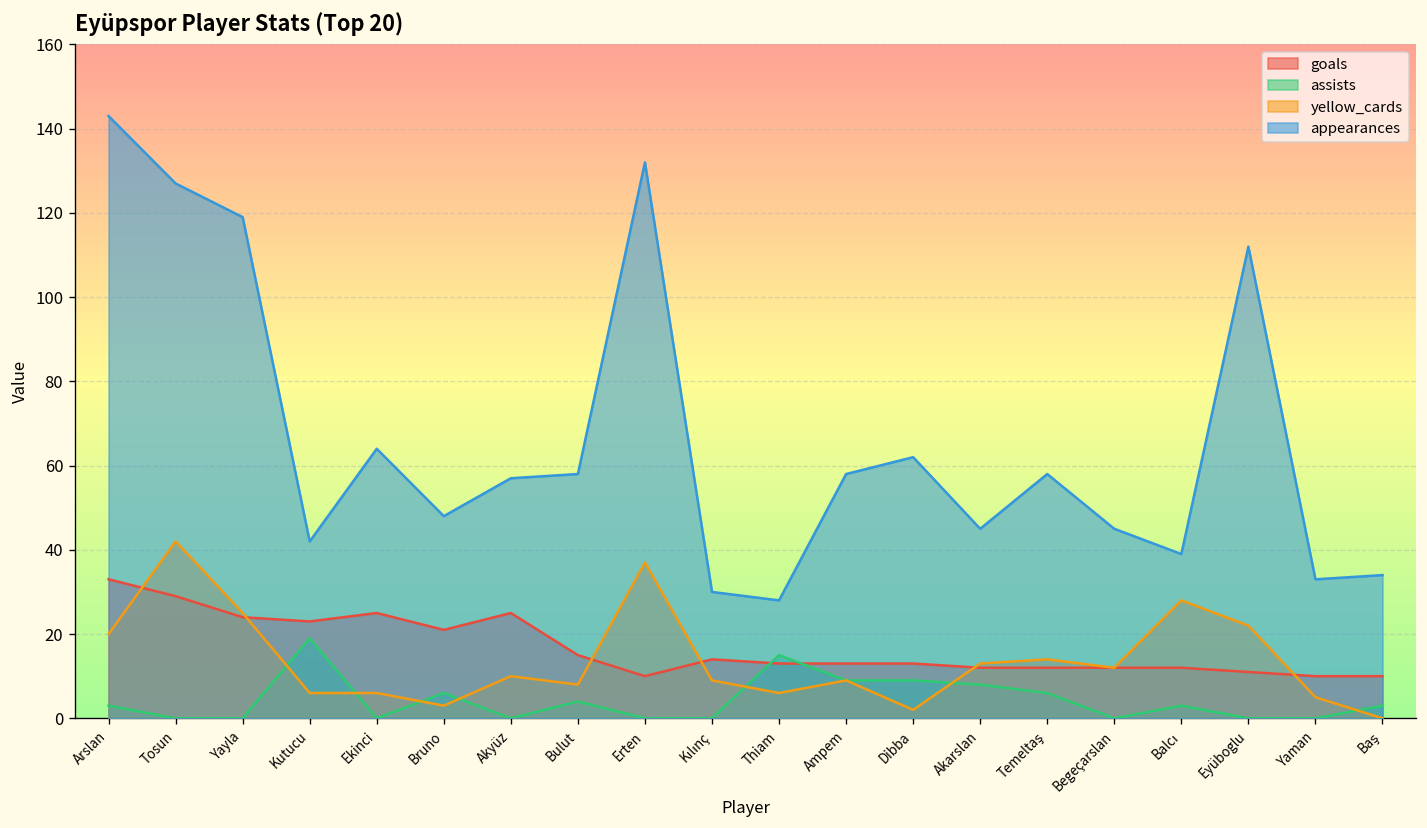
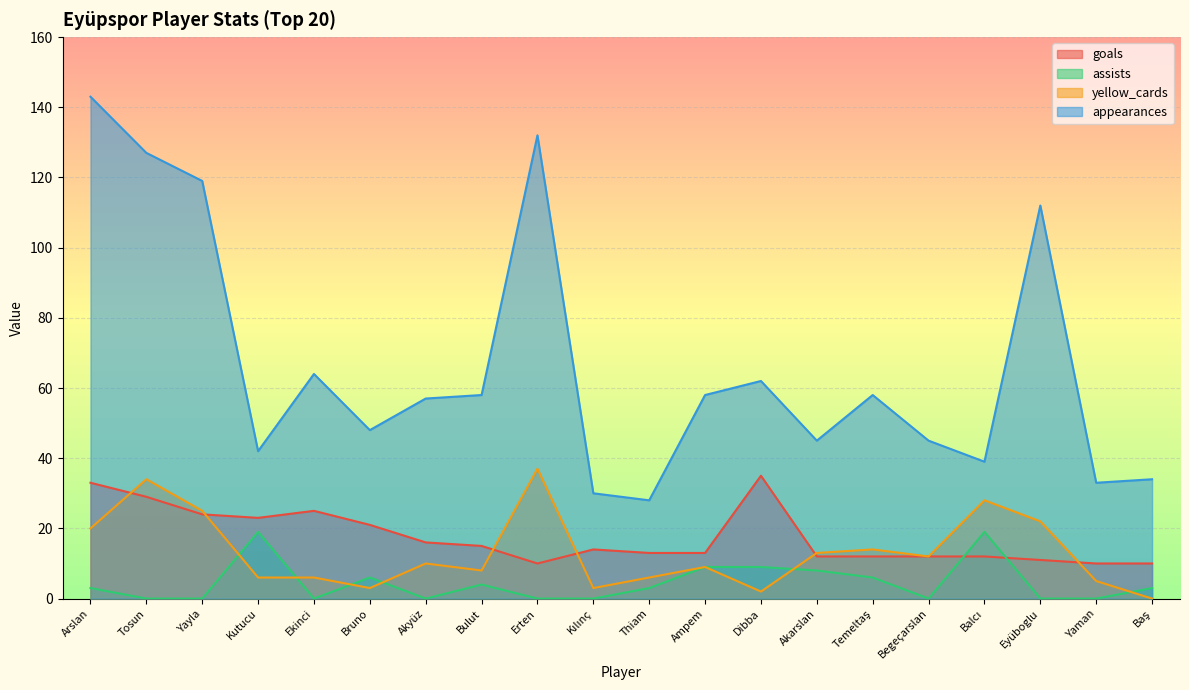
  {
    "goals": {
      "Arslan": 33,
      "Tosun": 29,
      "Yayla": 24,
      "Kutucu": 23,
      "Ekinci": 25,
      "Bruno": 21,
-     "Akyüz": 25,
+     "Akyüz": 16,
      "Bulut": 15,
      "Erten": 10,
      "Kılınç": 14,
      "Thiam": 13,
      "Ampem": 13,
-     "Dibba": 13,
+     "Dibba": 35,
      "Akarslan": 12,
      "Temeltaş": 12,
      "Balcı": 12,
      "Eyüboglu": 11,
      "Yaman": 10,
      "Baş": 10
    },
    "assists": {
      "Arslan": 3,
      "Tosun": 0,
      "Yayla": 0,
      "Kutucu": 19,
      "Ekinci": 0,
      "Bruno": 6,
      "Akyüz": 0,
      "Bulut": 4,
      "Erten": 0,
      "Kılınç": 0,
-     "Thiam": 15,
+     "Thiam": 3,
      "Dibba": 9,
      "Akarslan": 8,
      "Temeltaş": 6,
      "Begeçarslan": 0,
-     "Balcı": 3,
+     "Balcı": 19,
      "Eyüboglu": 0,
      "Yaman": 0,
      "Baş": 3
    },
    "yellow_cards": {
      "Arslan": 20,
-     "Tosun": 42,
+     "Tosun": 34,
      "Yayla": 25,
      "Kutucu": 6,
      "Ekinci": 6,
      "Bruno": 3,
      "Akyüz": 10,
      "Bulut": 8,
      "Erten": 37,
-     "Kılınç": 9,
+     "Kılınç": 3,
      "Thiam": 6,
      "Dibba": 2,
      "Akarslan": 13,
      "Temeltaş": 14,
      "Balcı": 28,
      "Eyüboglu": 22,
      "Yaman": 5,
      "Baş": 0
    },
    "appearances": {
      "Arslan": 143,
      "Tosun": 127,
      "Yayla": 119,
      "Kutucu": 42,
      "Ekinci": 64,
      "Bruno": 48,
      "Akyüz": 57,
      "Bulut": 58,
      "Erten": 132,
      "Kılınç": 30,
      "Thiam": 28,
      "Ampem": 58,
      "Dibba": 62,
      "Akarslan": 45,
      "Temeltaş": 58,
      "Begeçarslan": 45,
      "Balcı": 39,
      "Eyüboglu": 112,
      "Yaman": 33,
      "Baş": 34
    }
  }
